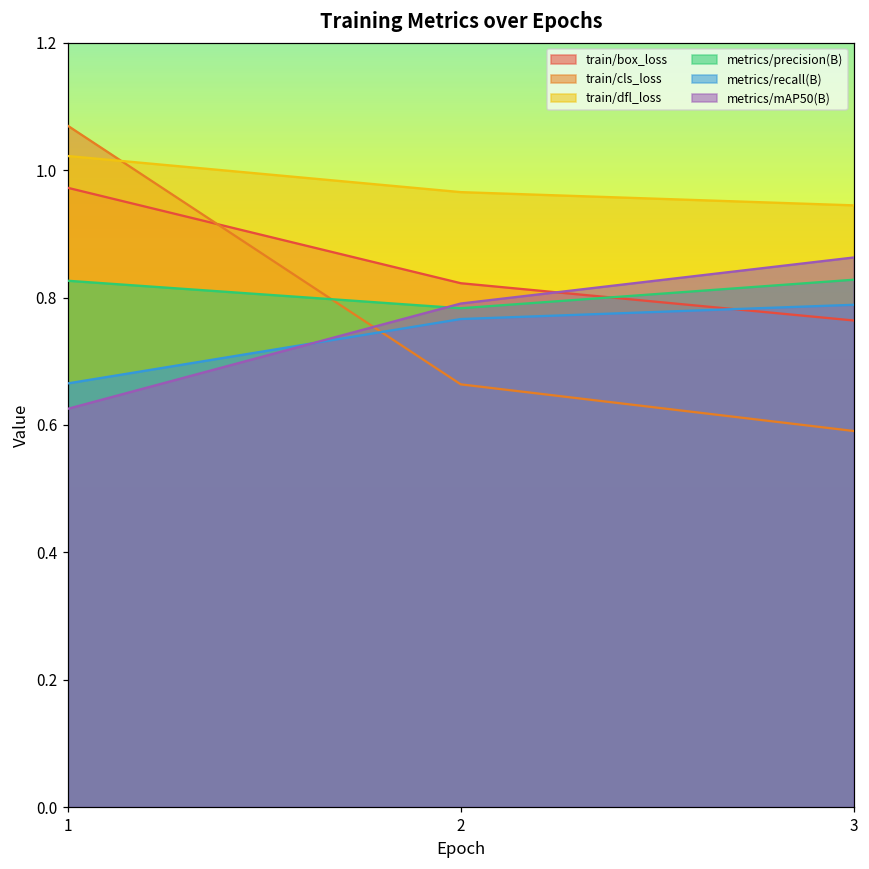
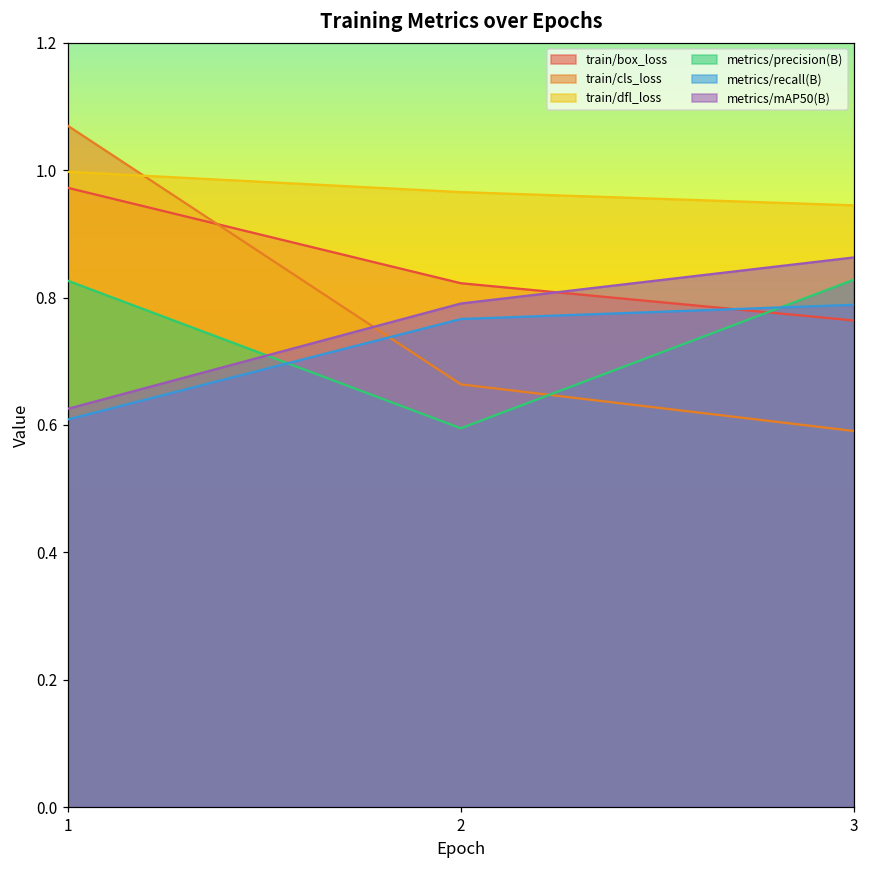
  {
    "train/dfl_loss": {
-     "1": 1.02,
+     "1": 1.00,
      "2": 0.97,
      "3": 0.94
    },
    "metrics/precision(B)": {
      "1": 0.83,
-     "2": 0.78,
+     "2": 0.59,
      "3": 0.83
    },
    "metrics/recall(B)": {
-     "1": 0.67,
+     "1": 0.61,
      "2": 0.77,
      "3": 0.79
    },
    "metrics/mAP50(B)": {
      "1": 0.63,
      "2": 0.79,
      "3": 0.86
    }
  }
